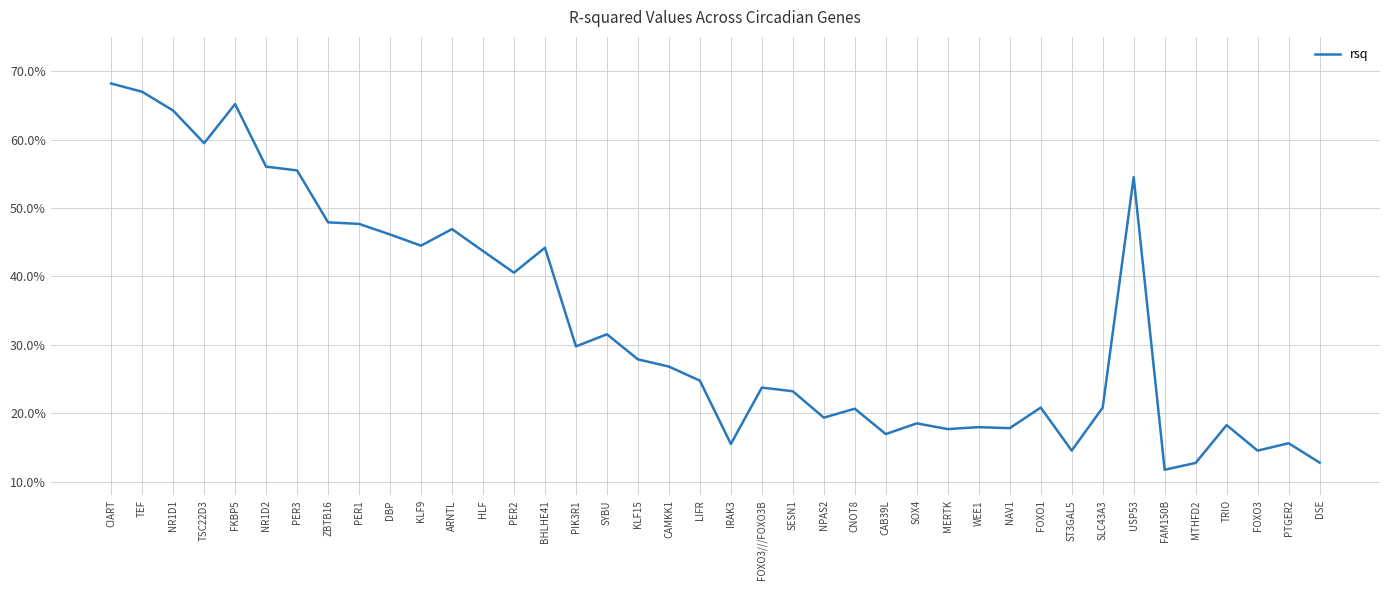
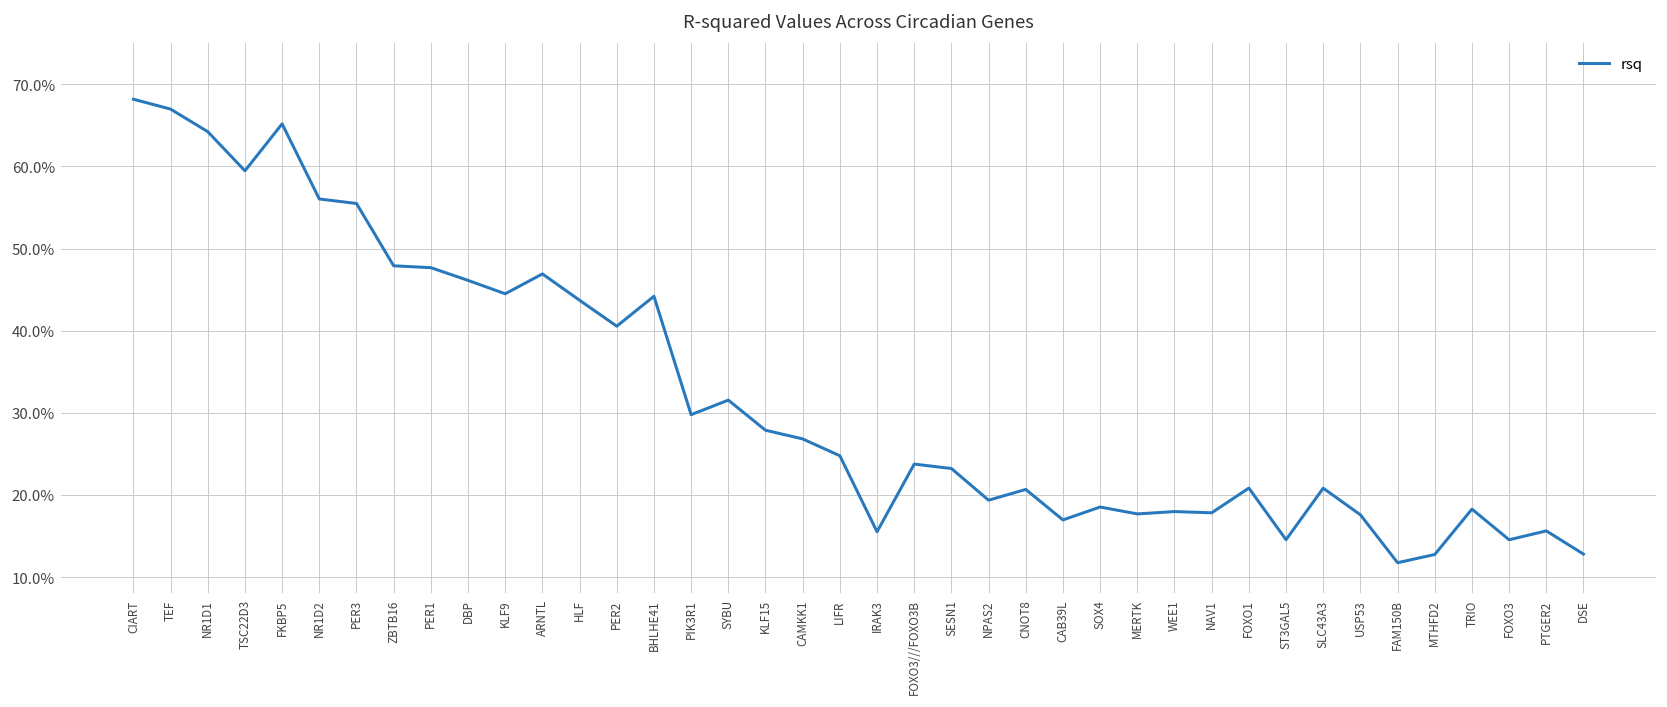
  {
    "CIART": "68%",
    "TEF": "67%",
    "NR1D1": "64%",
    "TSC22D3": "59%",
    "FKBP5": "65%",
    "NR1D2": "56%",
    "PER3": "55%",
    "ZBTB16": "48%",
    "PER1": "48%",
    "DBP": "46%",
    "KLF9": "44%",
    "ARNTL": "47%",
    "HLF": "44%",
    "PER2": "41%",
    "BHLHE41": "44%",
    "PIK3R1": "30%",
    "SYBU": "32%",
    "KLF15": "28%",
    "CAMKK1": "27%",
    "LIFR": "25%",
    "IRAK3": "16%",
    "FOXO3///FOXO3B": "24%",
    "SESN1": "23%",
    "NPAS2": "19%",
    "CNOT8": "21%",
    "CAB39L": "17%",
    "SOX4": "19%",
    "MERTK": "18%",
    "WEE1": "18%",
    "NAV1": "18%",
    "FOXO1": "21%",
    "ST3GAL5": "15%",
    "SLC43A3": "21%",
-   "USP53": "55%",
+   "USP53": "18%",
    "FAM150B": "12%",
    "MTHFD2": "13%",
    "TRIO": "18%",
    "FOXO3": "15%",
    "PTGER2": "16%",
    "DSE": "13%"
  }
